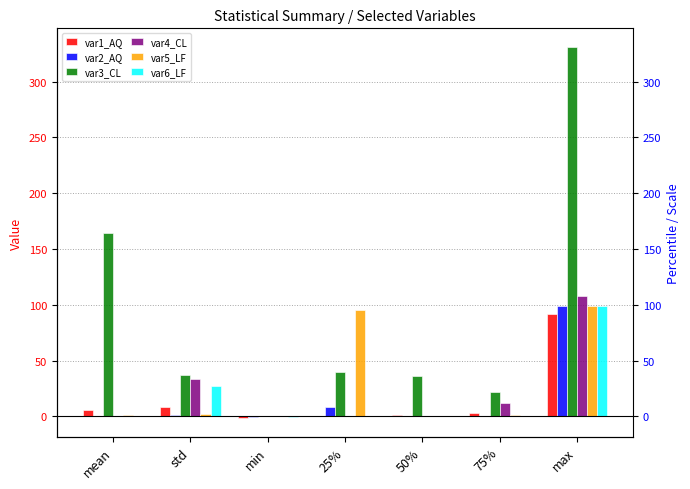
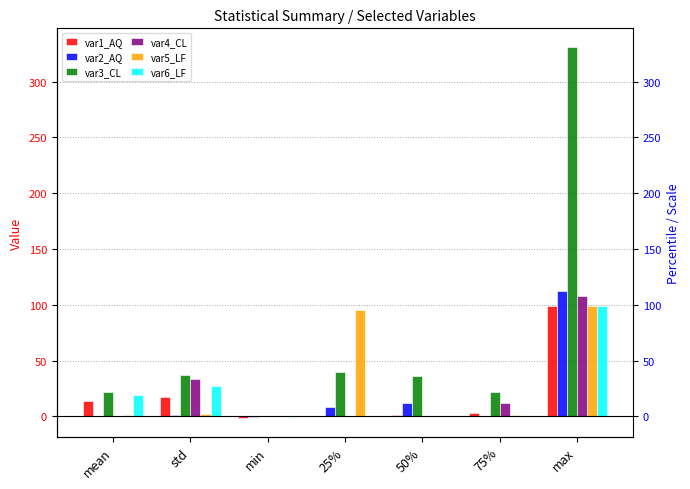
  {
    "var1_AQ": {
-     "mean": 6,
-     "std": 8,
+     "mean": 14,
+     "std": 17,
      "75%": 3,
-     "max": 91
+     "max": 99
    },
    "var2_AQ": {
      "25%": 8,
-     "50%": 0,
-     "max": 99
+     "50%": 12,
+     "max": 112
    },
    "var3_CL": {
-     "mean": 165,
+     "mean": 22,
      "std": 37,
      "25%": 40,
      "50%": 37,
      "75%": 22,
      "max": 331
    },
    "var4_CL": {
      "std": 33,
      "75%": 12,
      "max": 108
    },
    "var5_LF": {
      "std": 2,
      "25%": 96,
      "max": 99
    },
    "var6_LF": {
-     "mean": 0,
+     "mean": 19,
      "std": 27,
      "max": 99
    }
  }
